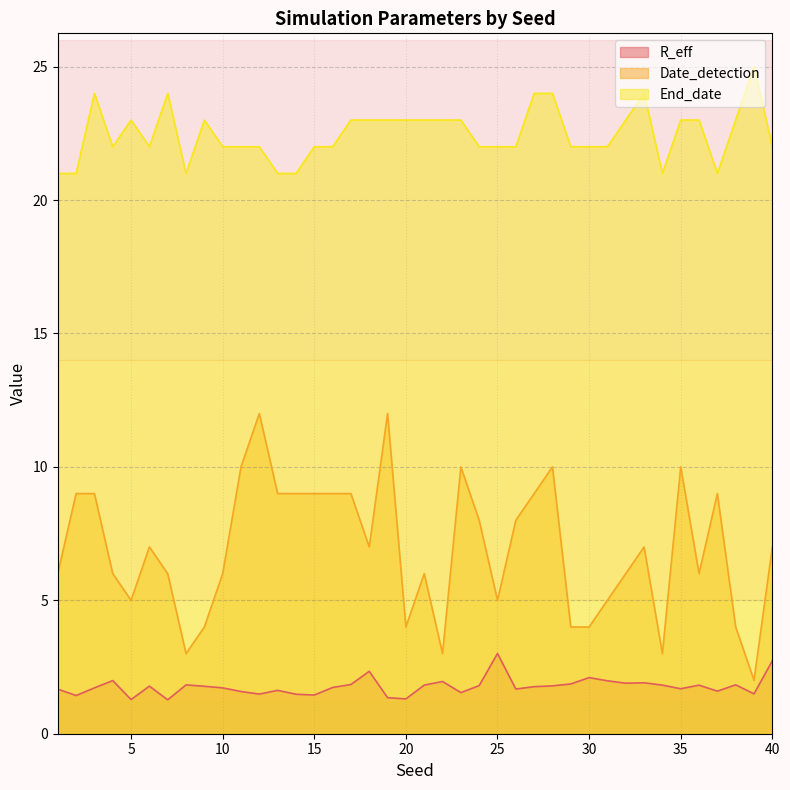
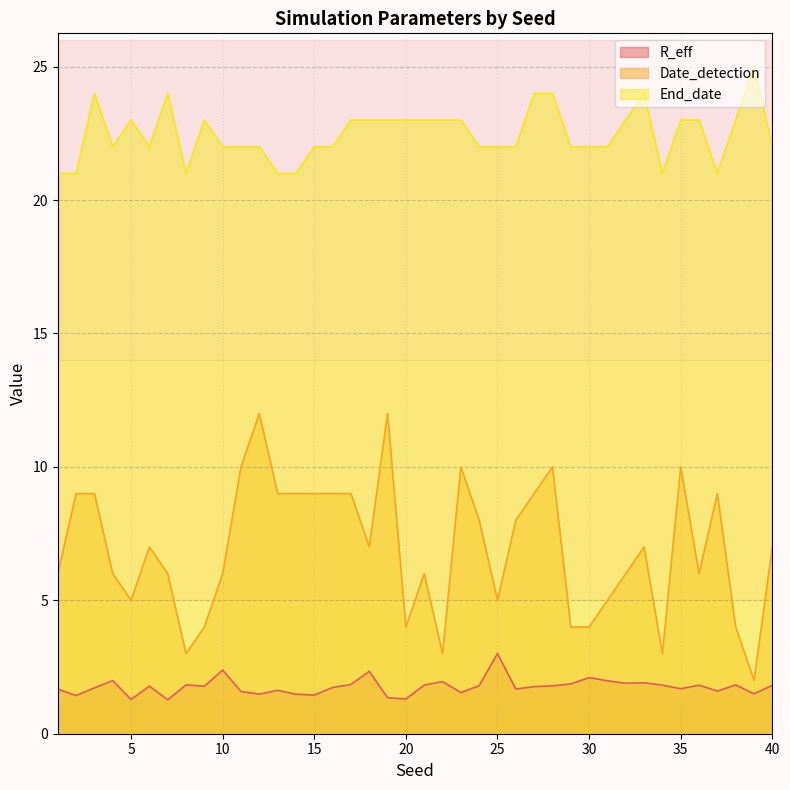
  {
    "R_eff": {
      "5": 1.3,
-     "10": 1.7,
+     "10": 2.4,
      "15": 1.4,
      "20": 1.3,
      "25": 3.0,
      "30": 2.1,
      "35": 1.7,
-     "40": 2.7
+     "40": 1.8
    }
  }
